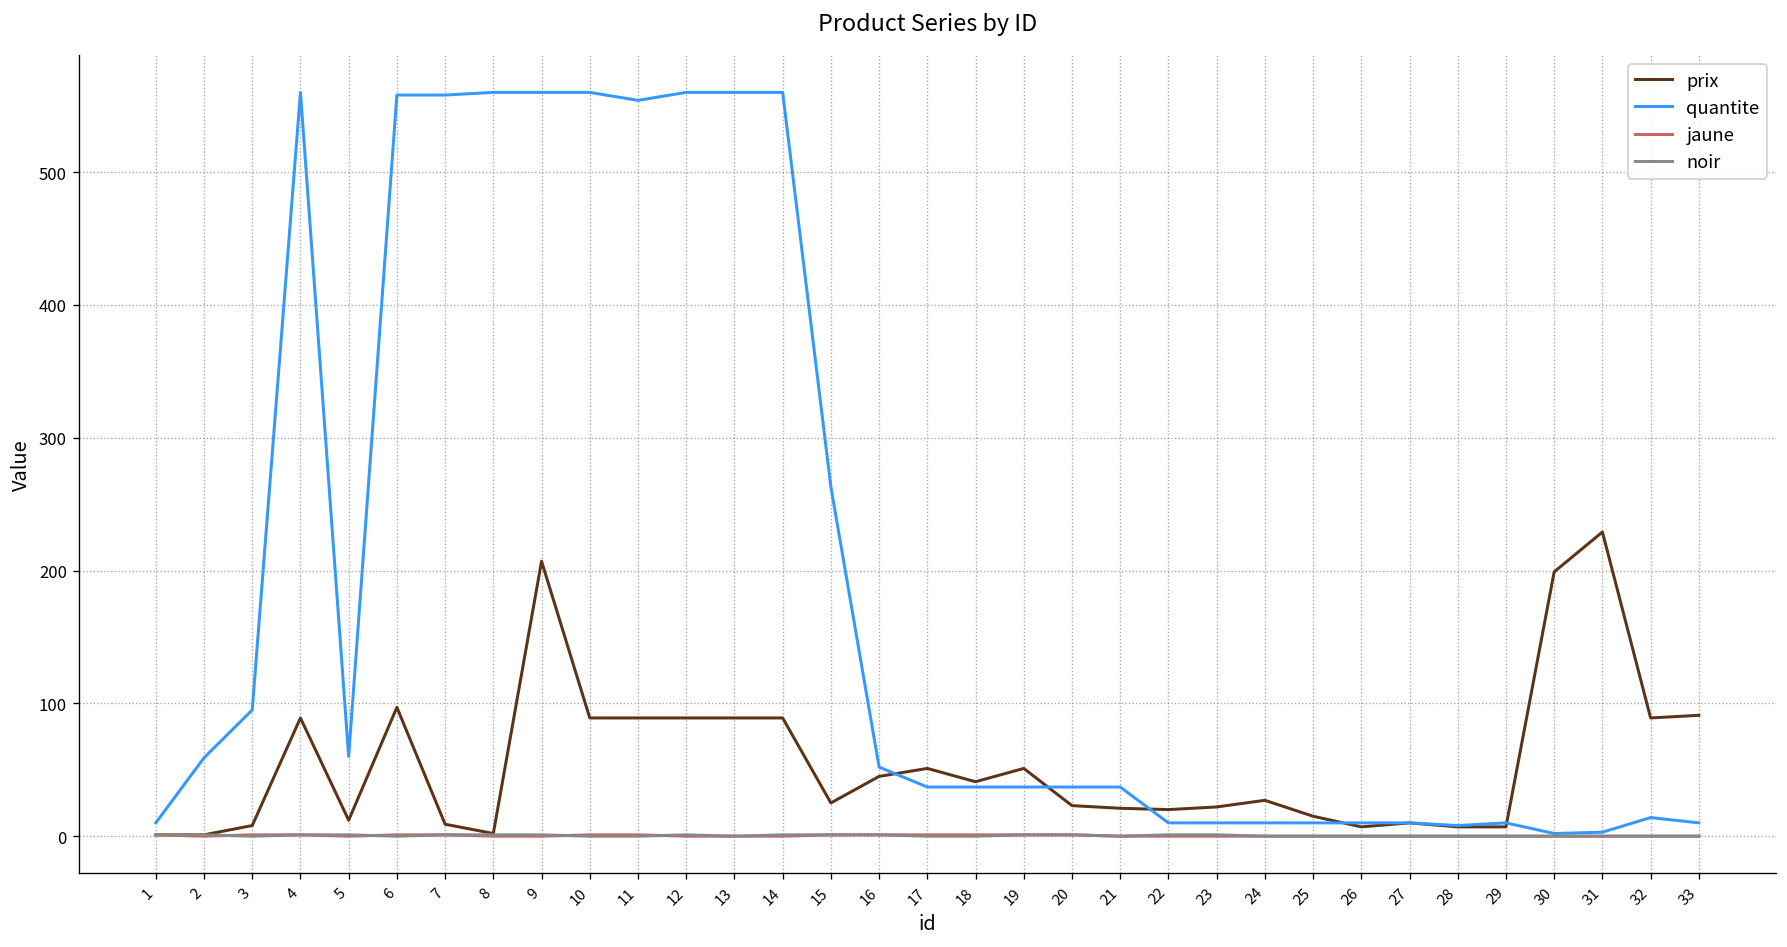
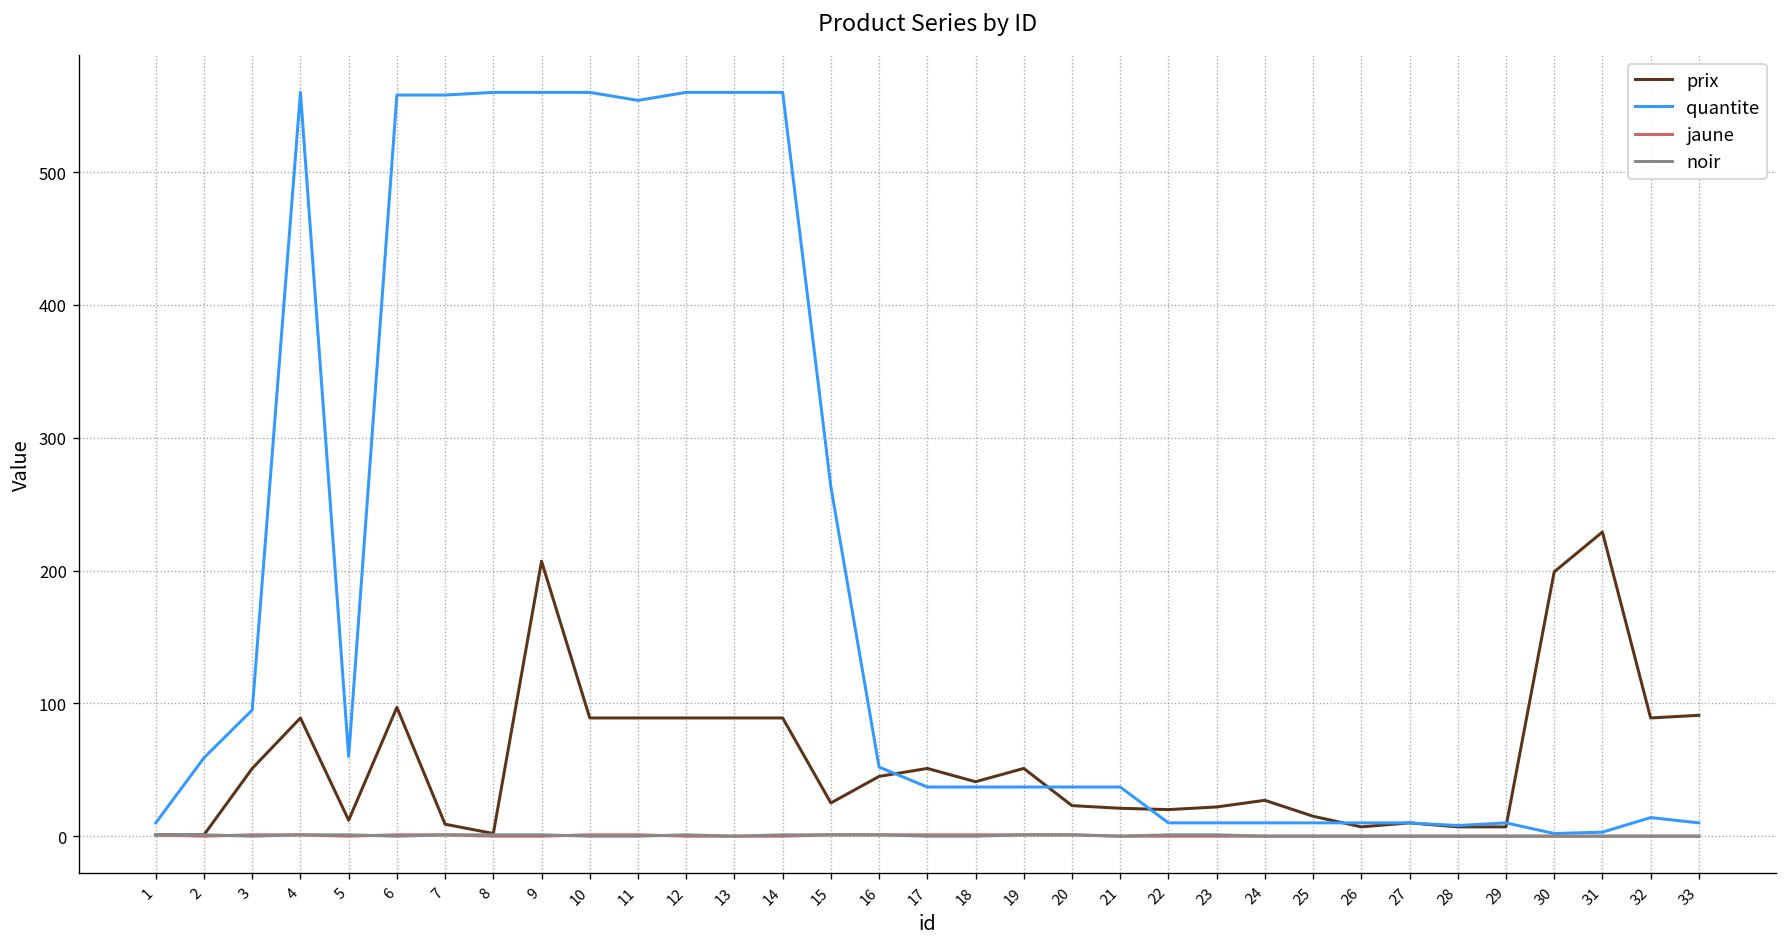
  {
    "prix": {
-     "3": 8,
+     "3": 51,
      "4": 89,
      "5": 12,
      "6": 97,
      "7": 9,
      "9": 207,
      "10": 89,
      "11": 89,
      "12": 89,
      "13": 89,
      "14": 89,
      "15": 25,
      "16": 45,
      "17": 51,
      "18": 41,
      "19": 51,
      "20": 23,
      "21": 21,
      "22": 20,
      "23": 22,
      "24": 27,
      "25": 15,
      "26": 7,
      "29": 7,
      "30": 199,
      "31": 229,
      "32": 89,
      "33": 91
    },
    "quantite": {
      "1": 10,
      "2": 59,
      "3": 95,
      "4": 560,
      "5": 60,
      "6": 558,
      "7": 558,
      "8": 560,
      "9": 560,
      "10": 560,
      "11": 554,
      "12": 560,
      "13": 560,
      "14": 560,
      "15": 263,
      "16": 52,
      "17": 37,
      "18": 37,
      "19": 37,
      "20": 37,
      "21": 37,
      "22": 10,
      "23": 10,
      "24": 10,
      "25": 10,
      "26": 10,
      "29": 10,
      "31": 3,
      "32": 14,
      "33": 10
    }
  }
